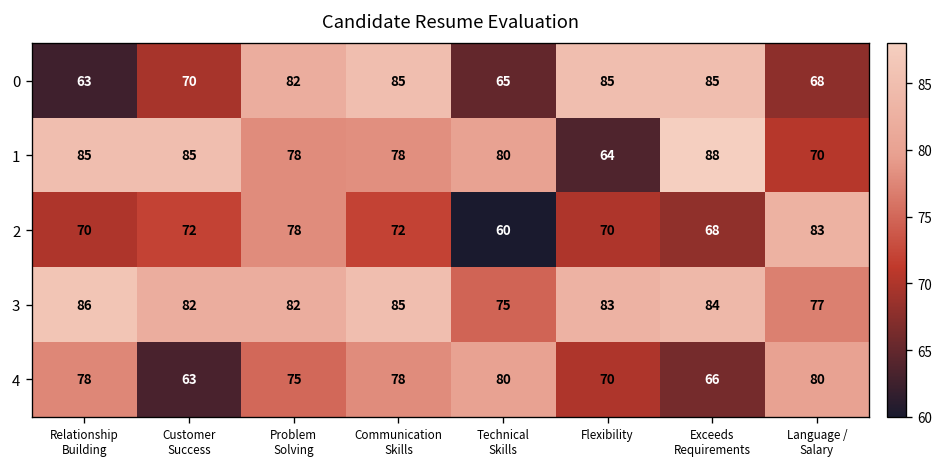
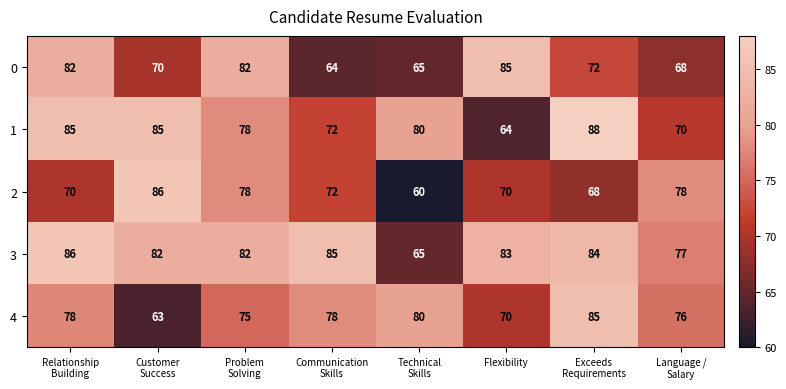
  {
    "0": {
-     "Relationship Building": 63,
+     "Relationship Building": 82,
      "Customer Success": 70,
      "Problem Solving": 82,
-     "Communication Skills": 85,
+     "Communication Skills": 64,
      "Technical Skills": 65,
      "Flexibility": 85,
-     "Exceeds Requirements": 85,
+     "Exceeds Requirements": 72,
      "Language / Salary": 68
    },
    "1": {
      "Relationship Building": 85,
      "Customer Success": 85,
      "Problem Solving": 78,
-     "Communication Skills": 78,
+     "Communication Skills": 72,
      "Technical Skills": 80,
      "Flexibility": 64,
      "Exceeds Requirements": 88,
      "Language / Salary": 70
    },
    "2": {
      "Relationship Building": 70,
-     "Customer Success": 72,
+     "Customer Success": 86,
      "Problem Solving": 78,
      "Communication Skills": 72,
      "Technical Skills": 60,
      "Flexibility": 70,
      "Exceeds Requirements": 68,
-     "Language / Salary": 83
+     "Language / Salary": 78
    },
    "3": {
      "Relationship Building": 86,
      "Customer Success": 82,
      "Problem Solving": 82,
      "Communication Skills": 85,
-     "Technical Skills": 75,
+     "Technical Skills": 65,
      "Flexibility": 83,
      "Exceeds Requirements": 84,
      "Language / Salary": 77
    },
    "4": {
      "Relationship Building": 78,
      "Customer Success": 63,
      "Problem Solving": 75,
      "Communication Skills": 78,
      "Technical Skills": 80,
      "Flexibility": 70,
-     "Exceeds Requirements": 66,
-     "Language / Salary": 80
+     "Exceeds Requirements": 85,
+     "Language / Salary": 76
    }
  }
